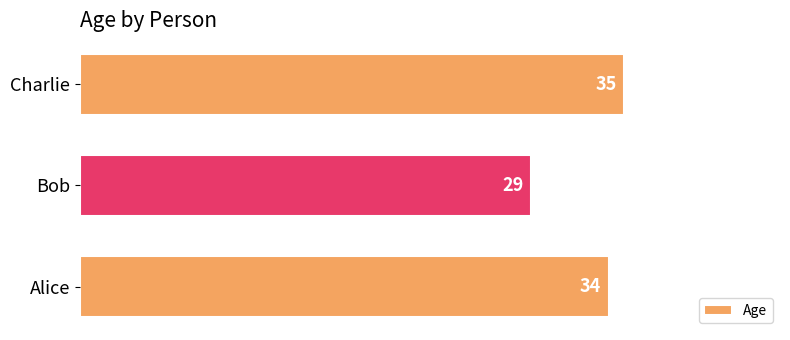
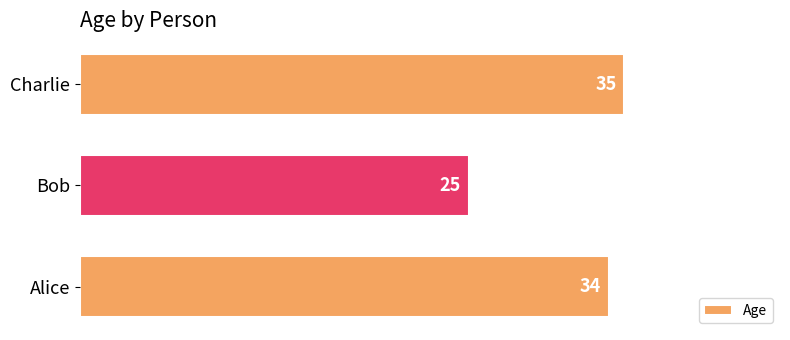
  {
    "Charlie": 35,
-   "Bob": 29,
+   "Bob": 25,
    "Alice": 34
  }
